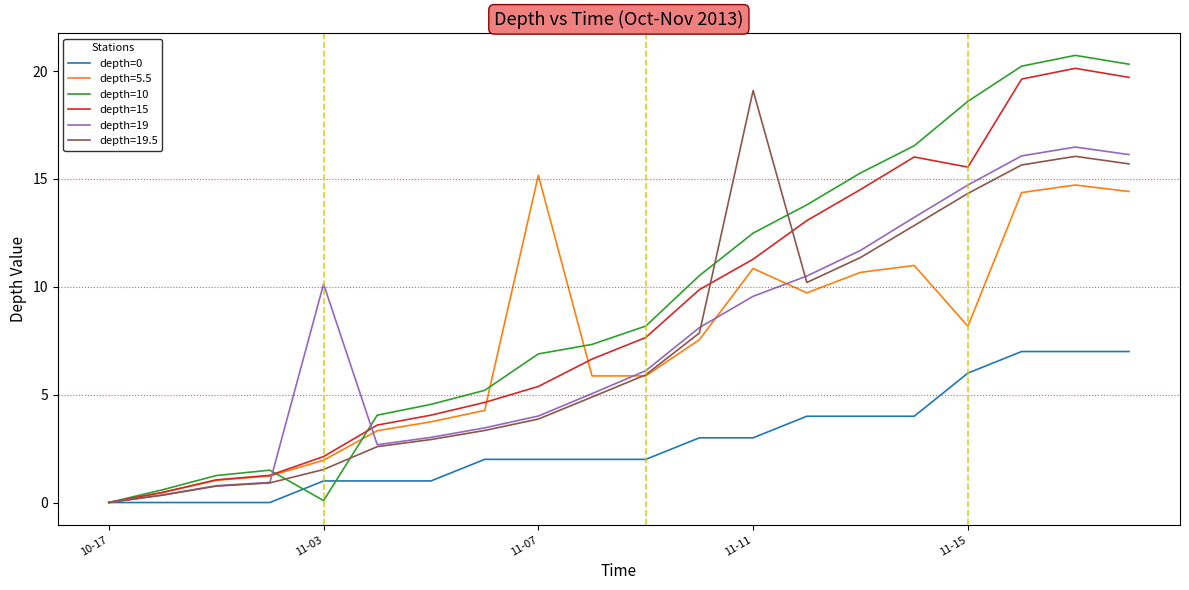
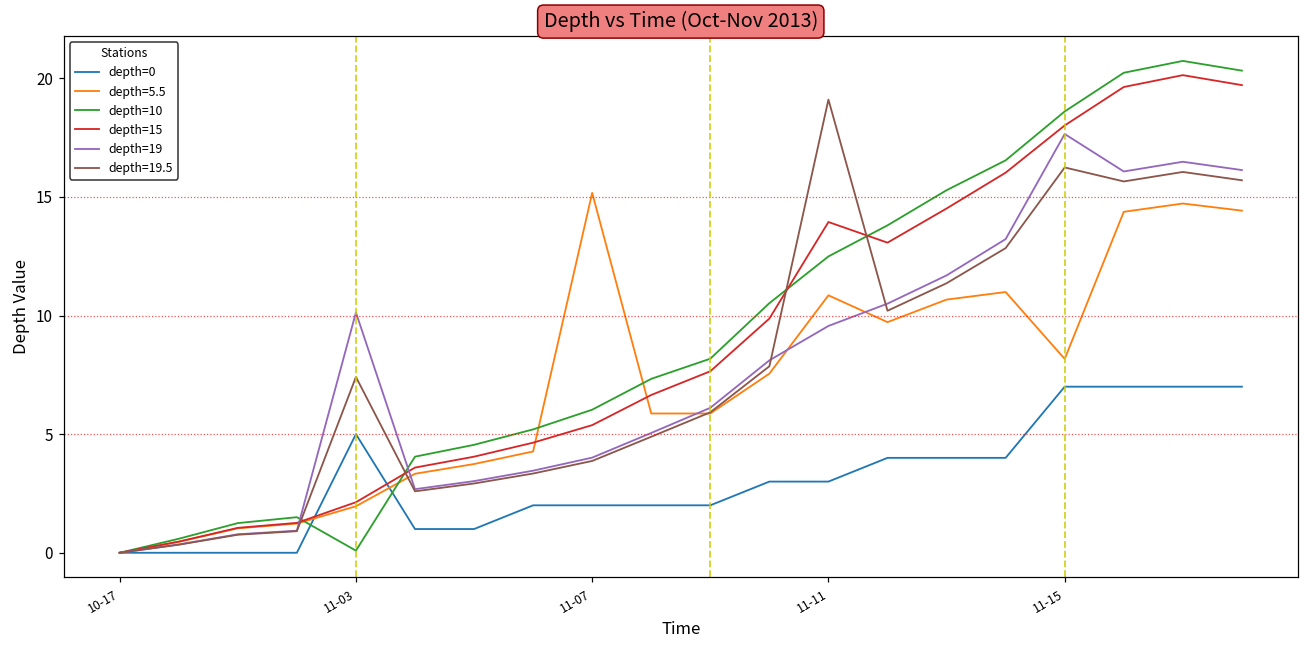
  {
    "depth=0": {
-     "11-03": 1,
+     "11-03": 5,
      "11-07": 2,
      "11-11": 3,
-     "11-15": 6
+     "11-15": 7
    },
    "depth=5.5": {
      "11-03": 2.0,
      "11-07": 15.2,
      "11-11": 10.9,
      "11-15": 8.2
    },
    "depth=10": {
      "11-03": 0.1,
-     "11-07": 6.9,
+     "11-07": 6.0,
      "11-11": 12.5,
      "11-15": 18.6
    },
    "depth=15": {
      "11-03": 2.1,
      "11-07": 5.4,
-     "11-11": 11.3,
-     "11-15": 15.6
+     "11-11": 13.9,
+     "11-15": 18.0
    },
    "depth=19": {
      "11-03": 10.1,
      "11-07": 4.0,
      "11-11": 9.6,
-     "11-15": 14.7
+     "11-15": 17.7
    },
    "depth=19.5": {
-     "11-03": 1.5,
+     "11-03": 7.4,
      "11-07": 3.9,
      "11-11": 19.1,
-     "11-15": 14.3
+     "11-15": 16.2
    }
  }
